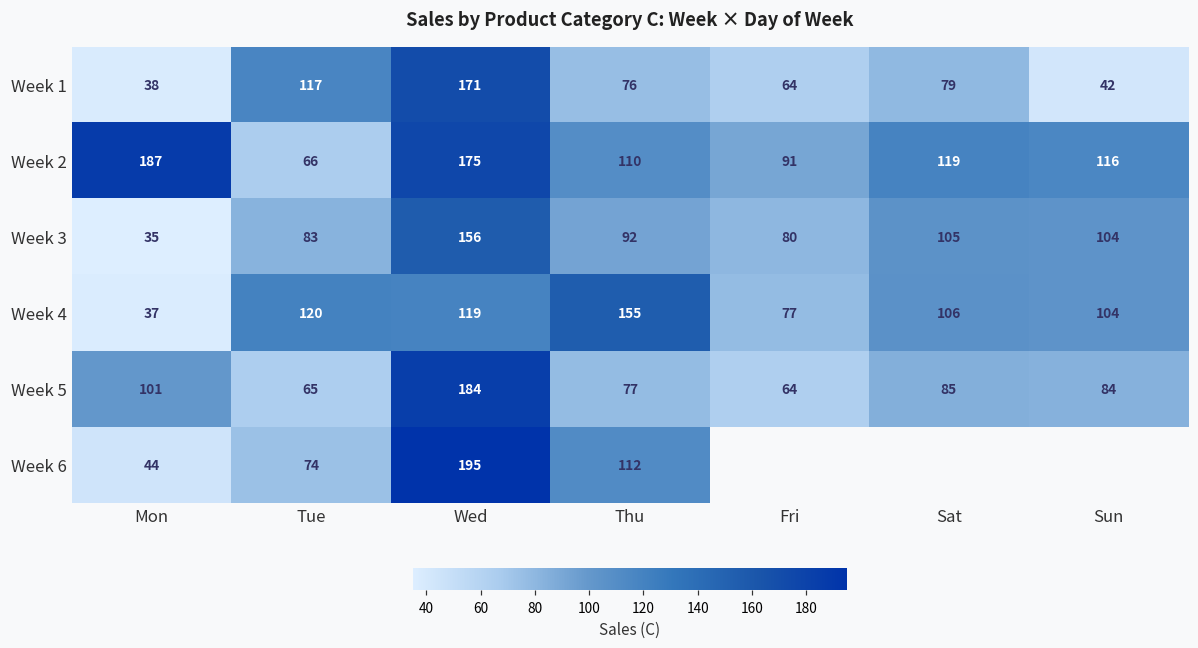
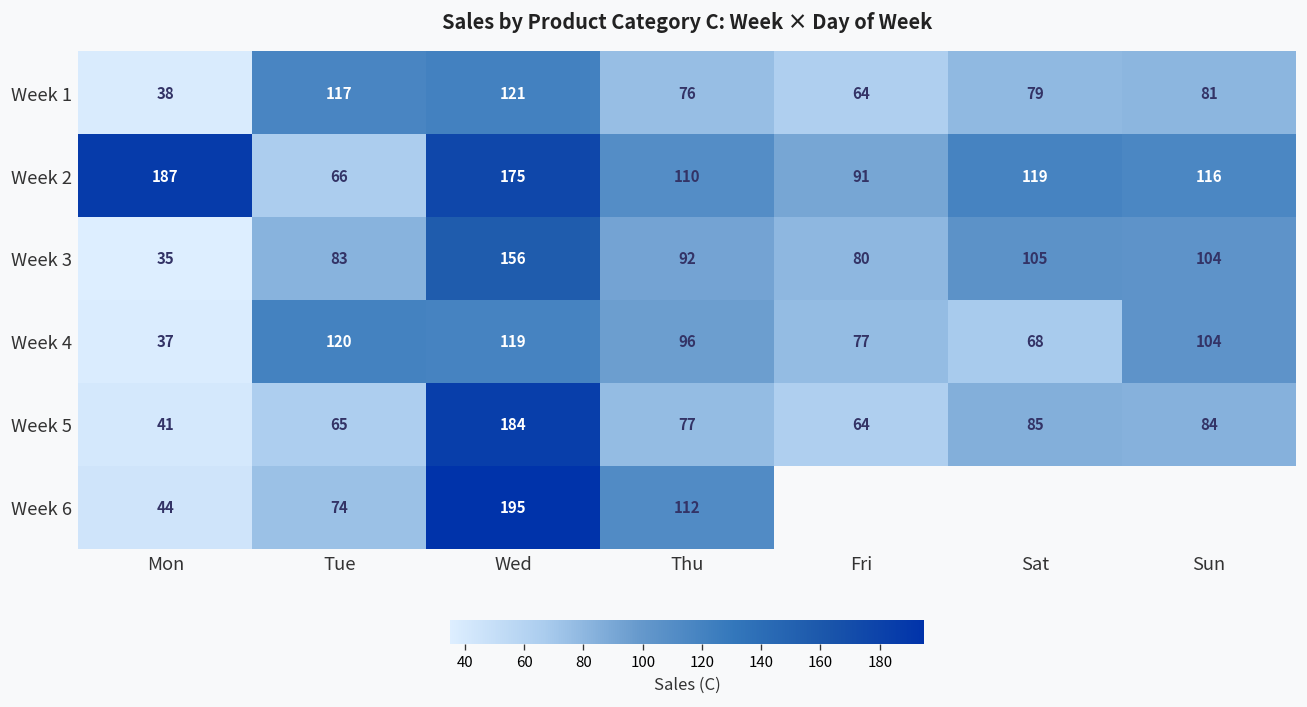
  {
    "Week 1": {
      "Mon": 38,
      "Tue": 117,
-     "Wed": 171,
+     "Wed": 121,
      "Thu": 76,
      "Fri": 64,
      "Sat": 79,
-     "Sun": 42
+     "Sun": 81
    },
    "Week 2": {
      "Mon": 187,
      "Tue": 66,
      "Wed": 175,
      "Thu": 110,
      "Fri": 91,
      "Sat": 119,
      "Sun": 116
    },
    "Week 3": {
      "Mon": 35,
      "Tue": 83,
      "Wed": 156,
      "Thu": 92,
      "Fri": 80,
      "Sat": 105,
      "Sun": 104
    },
    "Week 4": {
      "Mon": 37,
      "Tue": 120,
      "Wed": 119,
-     "Thu": 155,
+     "Thu": 96,
      "Fri": 77,
-     "Sat": 106,
+     "Sat": 68,
      "Sun": 104
    },
    "Week 5": {
-     "Mon": 101,
+     "Mon": 41,
      "Tue": 65,
      "Wed": 184,
      "Thu": 77,
      "Fri": 64,
      "Sat": 85,
      "Sun": 84
    },
    "Week 6": {
      "Mon": 44,
      "Tue": 74,
      "Wed": 195,
      "Thu": 112
    }
  }
